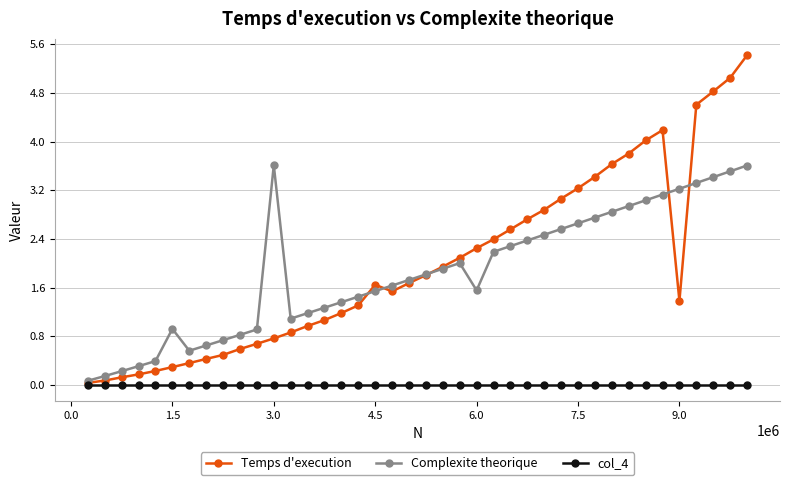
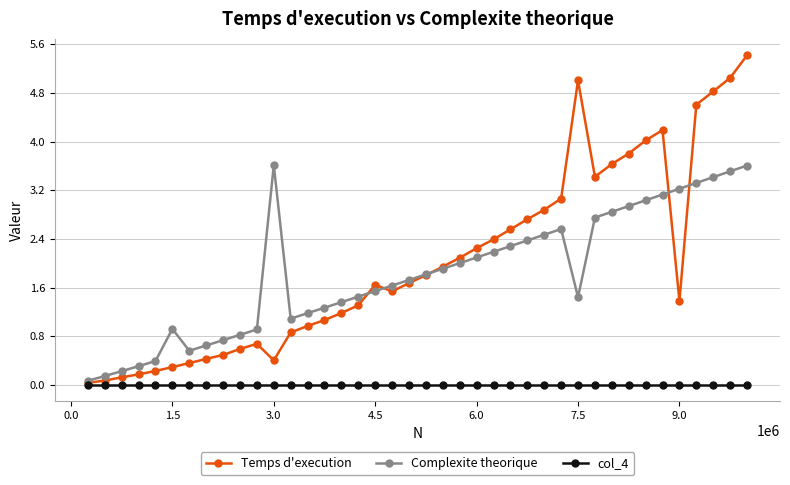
  {
    "Temps d'execution": {
      "1.5": 0.3,
-     "3.0": 0.8,
+     "3.0": 0.4,
      "4.5": 1.6,
      "6.0": 2.2,
-     "7.5": 3.2,
+     "7.5": 5.0,
      "9.0": 1.4
    },
    "Complexite theorique": {
      "1.5": 0.9,
      "3.0": 3.6,
      "4.5": 1.5,
-     "6.0": 1.6,
-     "7.5": 2.7,
+     "6.0": 2.1,
+     "7.5": 1.4,
      "9.0": 3.2
    },
    "col_4": {
      "1.5": 0.0,
      "3.0": 0.0,
      "4.5": 0.0,
      "6.0": 0.0,
      "7.5": 0.0,
      "9.0": 0.0
    }
  }
